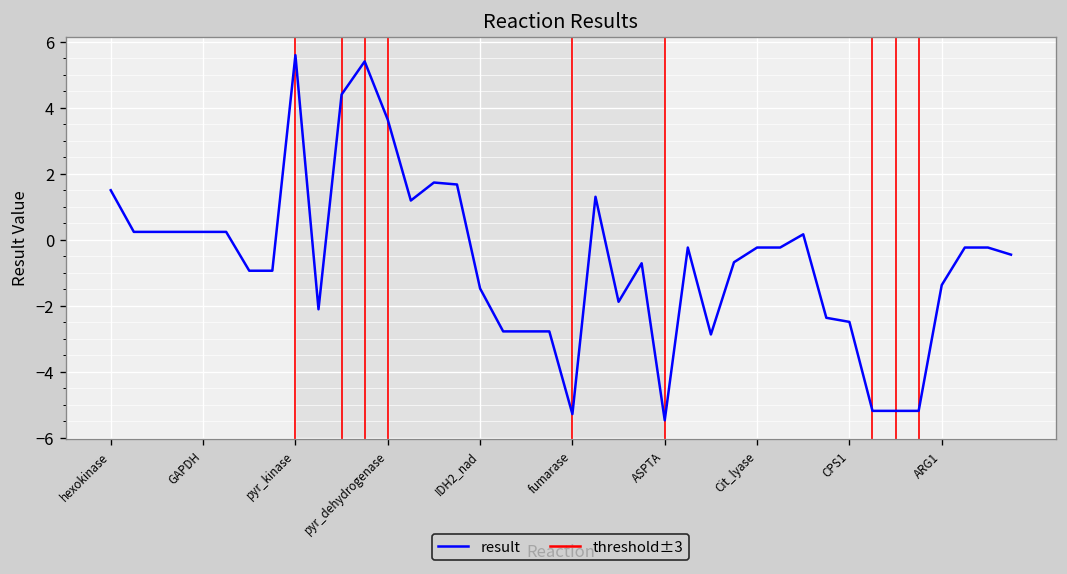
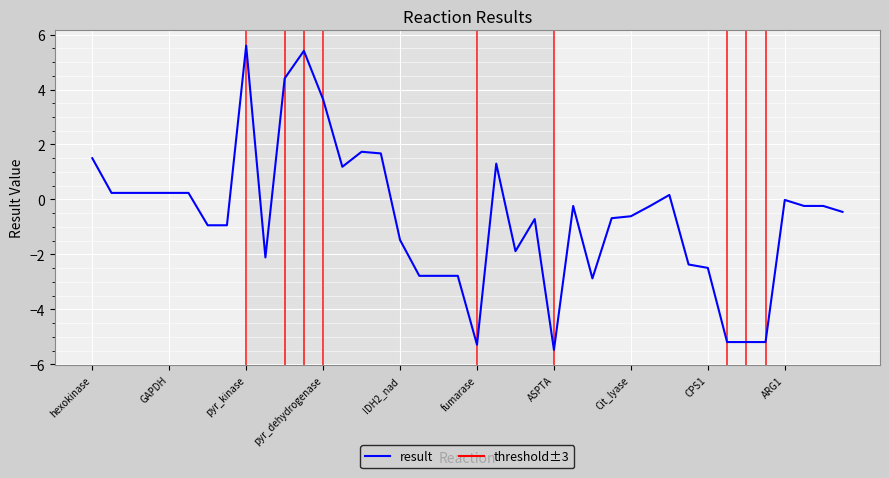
  {
    "hexokinase": 1.5,
    "GAPDH": 0.2,
    "pyr_kinase": 5.6,
    "pyr_dehydrogenase": 3.6,
    "IDH2_nad": -1.5,
    "fumarase": -5.3,
    "ASPTA": -5.5,
-   "Cit_lyase": -0.2,
+   "Cit_lyase": -0.6,
    "CPS1": -2.5,
-   "ARG1": -1.4
+   "ARG1": 0.0
  }
